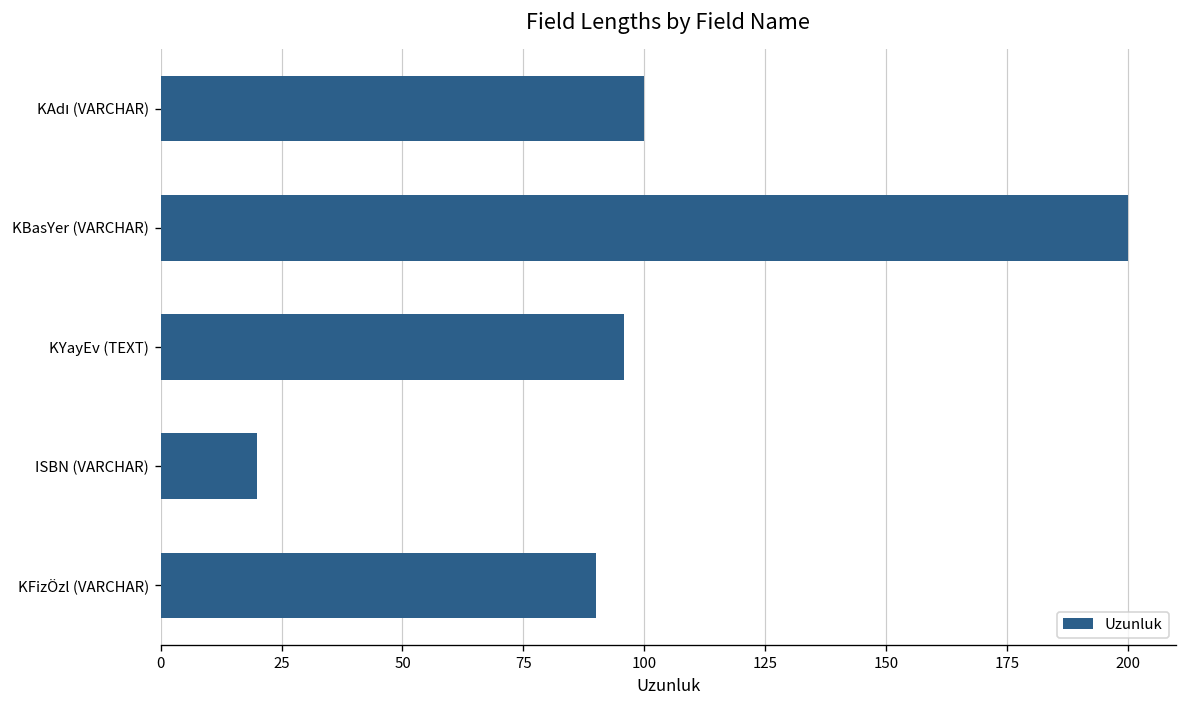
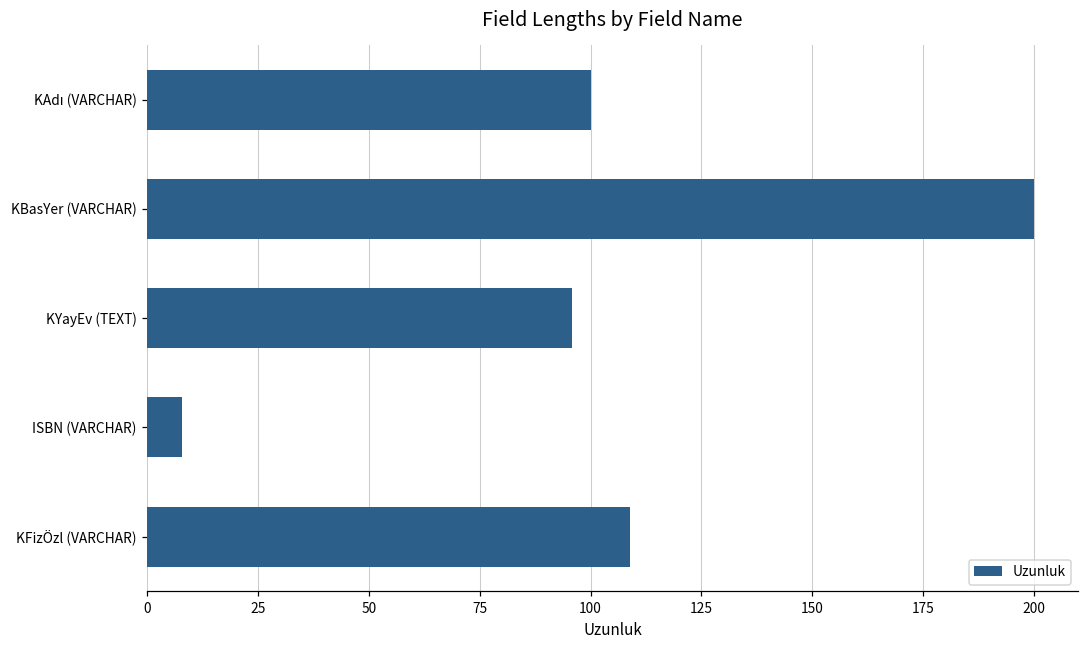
  {
    "KAdı (VARCHAR)": 100,
    "KBasYer (VARCHAR)": 200,
    "KYayEv (TEXT)": 96,
-   "ISBN (VARCHAR)": 20,
-   "KFizÖzl (VARCHAR)": 90
+   "ISBN (VARCHAR)": 8,
+   "KFizÖzl (VARCHAR)": 109
  }
